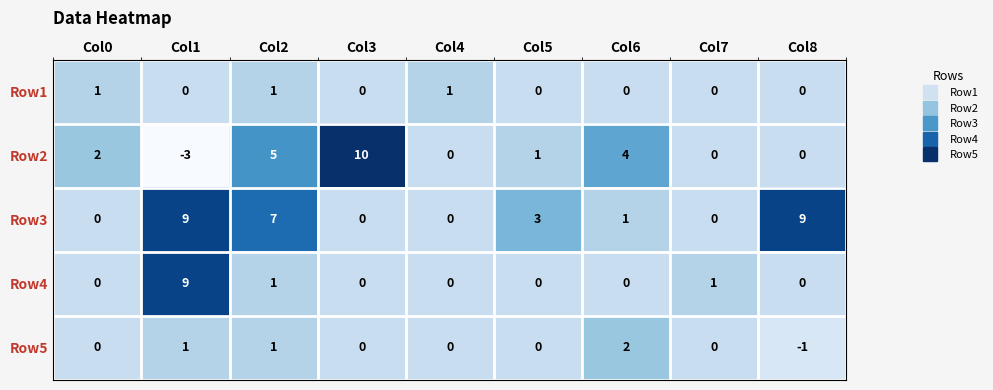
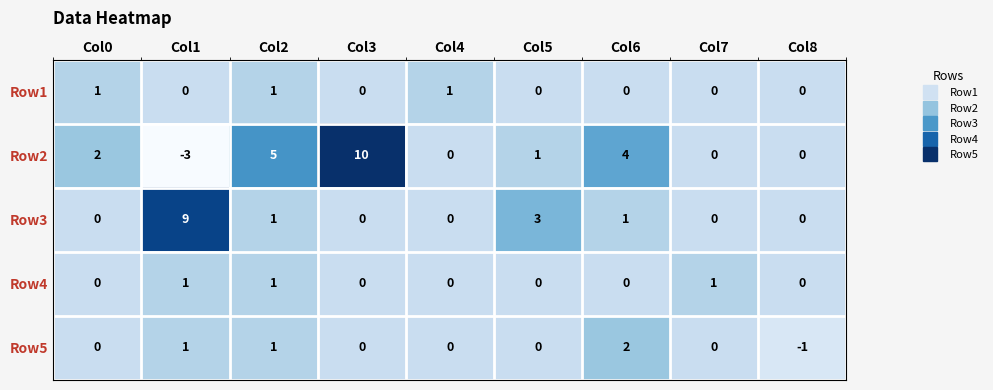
  {
    "Row1": {
      "Col0": 1,
      "Col1": 0,
      "Col2": 1,
      "Col3": 0,
      "Col4": 1,
      "Col5": 0,
      "Col6": 0,
      "Col7": 0,
      "Col8": 0
    },
    "Row2": {
      "Col0": 2,
      "Col1": -3,
      "Col2": 5,
      "Col3": 10,
      "Col4": 0,
      "Col5": 1,
      "Col6": 4,
      "Col7": 0,
      "Col8": 0
    },
    "Row3": {
      "Col0": 0,
      "Col1": 9,
-     "Col2": 7,
+     "Col2": 1,
      "Col3": 0,
      "Col4": 0,
      "Col5": 3,
      "Col6": 1,
      "Col7": 0,
-     "Col8": 9
+     "Col8": 0
    },
    "Row4": {
      "Col0": 0,
-     "Col1": 9,
+     "Col1": 1,
      "Col2": 1,
      "Col3": 0,
      "Col4": 0,
      "Col5": 0,
      "Col6": 0,
      "Col7": 1,
      "Col8": 0
    },
    "Row5": {
      "Col0": 0,
      "Col1": 1,
      "Col2": 1,
      "Col3": 0,
      "Col4": 0,
      "Col5": 0,
      "Col6": 2,
      "Col7": 0,
      "Col8": -1
    }
  }
